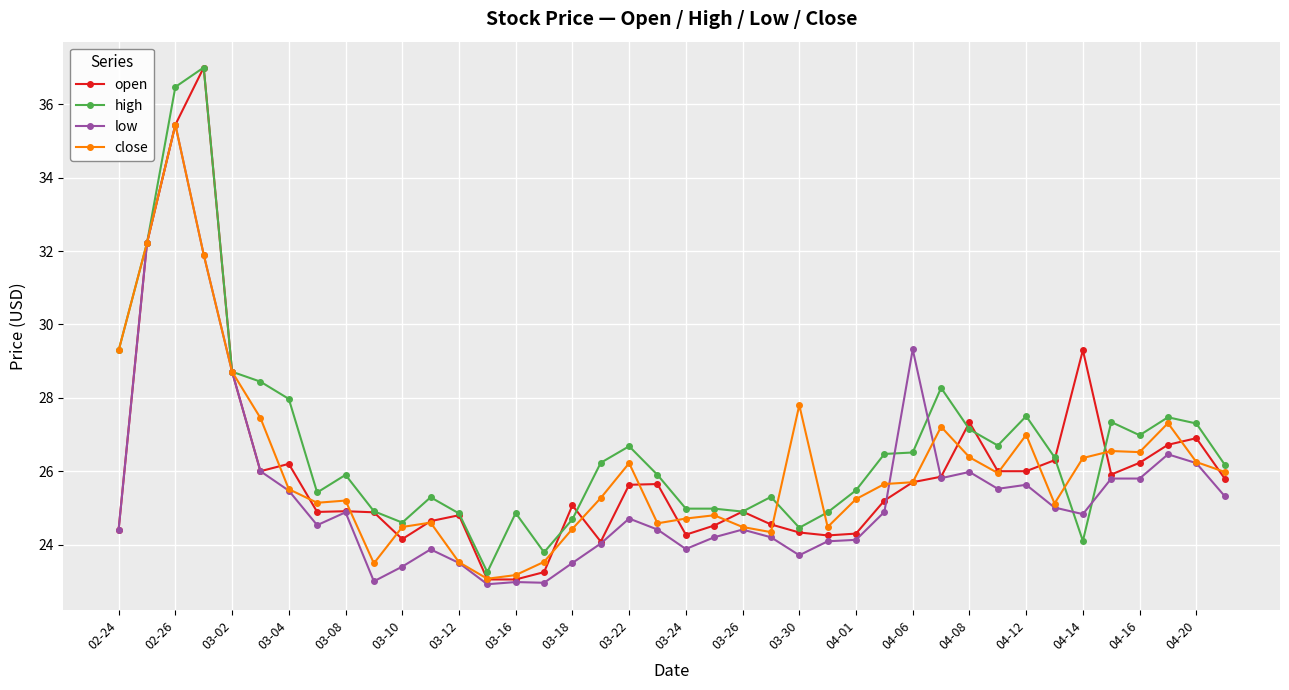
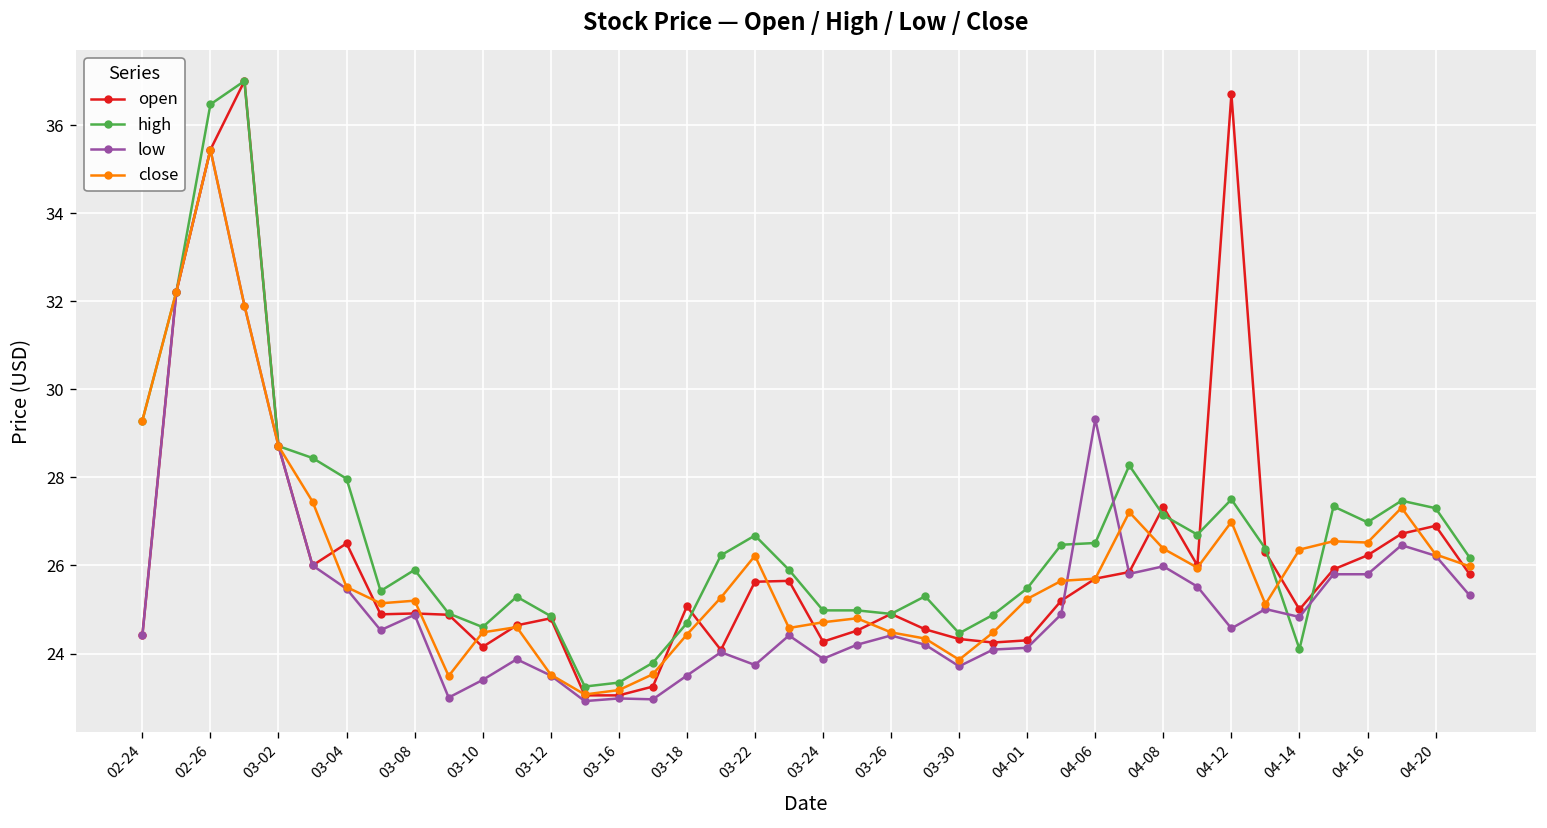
  {
    "open": {
-     "03-04": 26.2,
+     "03-04": 26.5,
      "03-10": 24.2,
      "03-18": 25.1,
      "03-22": 25.6,
      "03-24": 24.3,
      "03-30": 24.3,
      "04-01": 24.3,
      "04-08": 27.3,
-     "04-12": 26.0,
-     "04-14": 29.3,
+     "04-12": 36.7,
+     "04-14": 25.0,
      "04-16": 26.2,
      "04-20": 26.9
    },
    "high": {
      "02-26": 36.5,
      "03-04": 28.0,
      "03-08": 25.9,
      "03-10": 24.6,
-     "03-16": 24.9,
+     "03-16": 23.3,
      "03-18": 24.7,
      "03-22": 26.7,
      "03-24": 25.0,
      "03-30": 24.5,
      "04-01": 25.5,
      "04-06": 26.5,
      "04-08": 27.1,
      "04-12": 27.5,
      "04-14": 24.1,
      "04-16": 27.0,
      "04-20": 27.3
    },
    "low": {
      "03-10": 23.4,
      "03-18": 23.5,
-     "03-22": 24.7,
+     "03-22": 23.7,
      "03-24": 23.9,
      "03-26": 24.4,
      "03-30": 23.7,
      "04-01": 24.1,
      "04-06": 29.3,
      "04-08": 26.0,
-     "04-12": 25.6,
+     "04-12": 24.6,
      "04-14": 24.8,
      "04-16": 25.8
    },
    "close": {
      "03-08": 25.2,
      "03-10": 24.5,
      "03-16": 23.2,
      "03-18": 24.4,
      "03-22": 26.2,
      "03-24": 24.7,
      "03-26": 24.5,
-     "03-30": 27.8,
+     "03-30": 23.9,
      "04-01": 25.2,
      "04-08": 26.4,
      "04-12": 27.0,
      "04-14": 26.4,
      "04-16": 26.5
    }
  }
